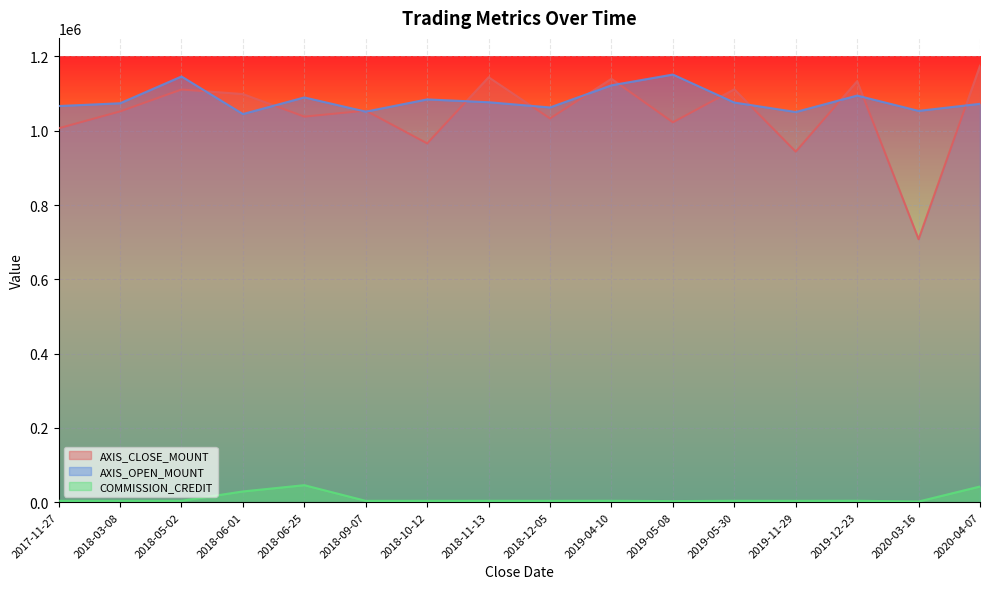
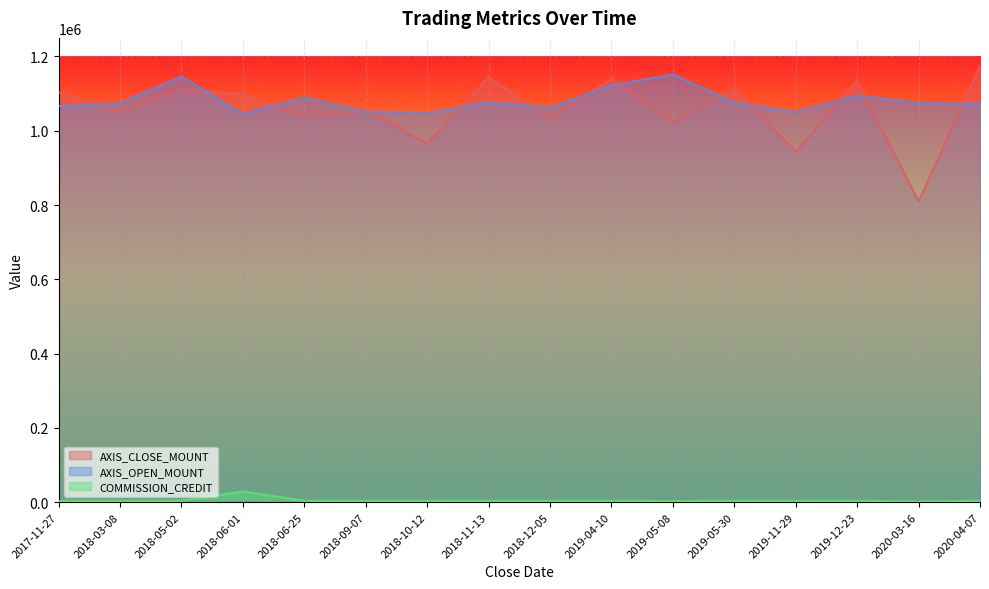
  {
    "AXIS_CLOSE_MOUNT": {
-     "2017-11-27": 1010000,
+     "2017-11-27": 1100000,
      "2018-03-08": 1050000,
      "2018-05-02": 1110000,
      "2018-06-01": 1100000,
      "2018-06-25": 1040000,
      "2018-10-12": 970000,
      "2018-11-13": 1140000,
      "2018-12-05": 1030000,
      "2019-04-10": 1140000,
      "2019-05-08": 1020000,
      "2019-05-30": 1110000,
      "2019-11-29": 940000,
      "2019-12-23": 1130000,
-     "2020-03-16": 710000,
+     "2020-03-16": 810000,
      "2020-04-07": 1180000
    },
    "AXIS_OPEN_MOUNT": {
      "2017-11-27": 1070000,
      "2018-03-08": 1070000,
      "2018-05-02": 1150000,
      "2018-06-01": 1050000,
      "2018-06-25": 1090000,
-     "2018-10-12": 1080000,
+     "2018-10-12": 1050000,
      "2018-11-13": 1080000,
      "2018-12-05": 1060000,
      "2019-04-10": 1120000,
      "2019-05-08": 1150000,
      "2019-05-30": 1080000,
      "2019-11-29": 1050000,
      "2019-12-23": 1090000,
-     "2020-03-16": 1050000,
+     "2020-03-16": 1080000,
      "2020-04-07": 1070000
    },
    "COMMISSION_CREDIT": {
      "2017-11-27": 0,
      "2018-03-08": 0,
      "2018-05-02": 0,
      "2018-06-01": 30000,
-     "2018-06-25": 50000,
+     "2018-06-25": 0,
      "2018-09-07": 0,
      "2018-10-12": 0,
      "2018-11-13": 0,
      "2018-12-05": 0,
      "2019-04-10": 0,
      "2019-05-08": 0,
      "2019-05-30": 0,
      "2019-11-29": 0,
      "2019-12-23": 0,
      "2020-03-16": 0,
-     "2020-04-07": 40000
+     "2020-04-07": 0
    }
  }
